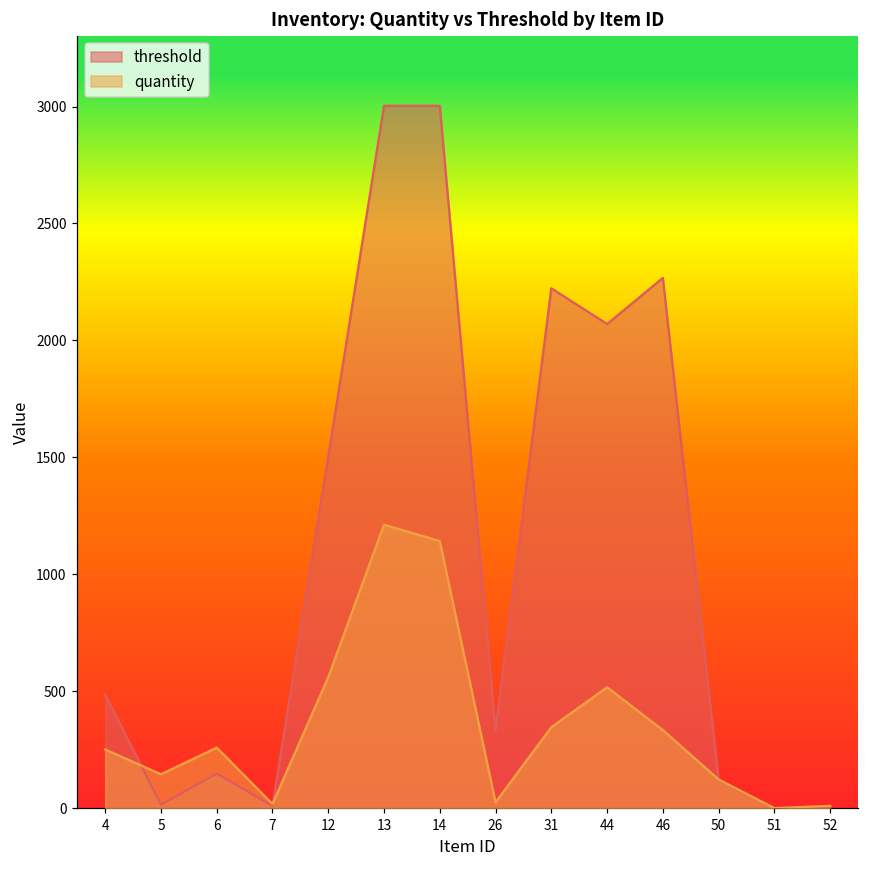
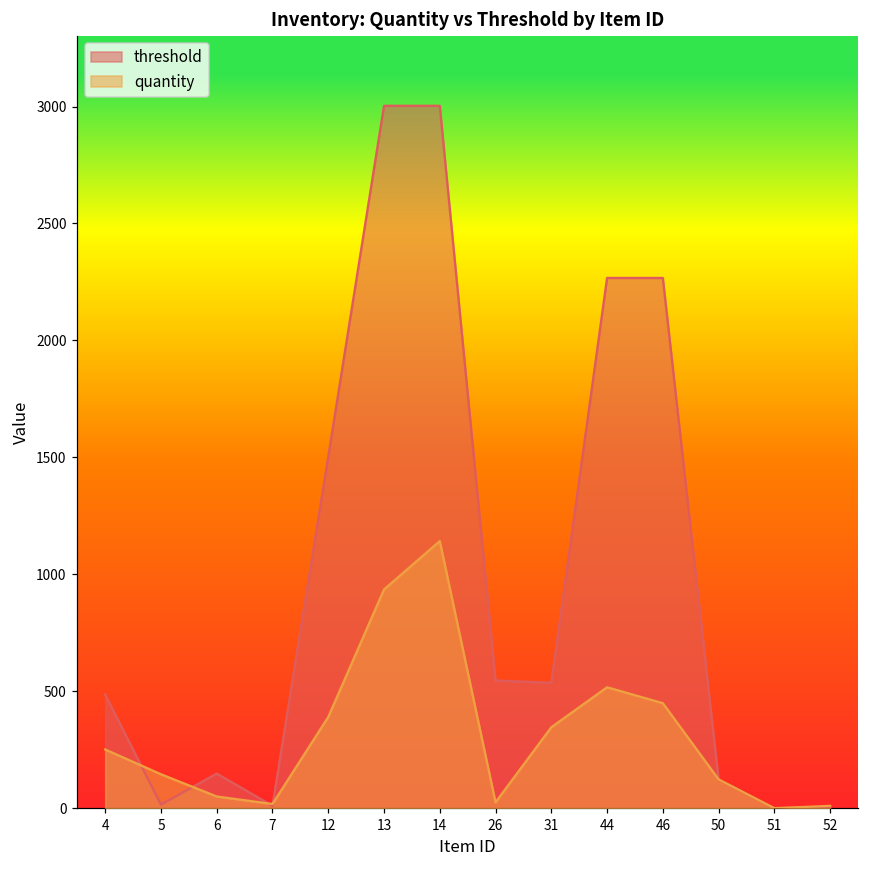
  {
    "threshold": {
      "4": 490,
      "5": 20,
      "6": 150,
      "12": 1500,
      "13": 3000,
      "14": 3000,
-     "26": 330,
-     "31": 2220,
-     "44": 2070,
+     "26": 550,
+     "31": 540,
+     "44": 2270,
      "46": 2270
    },
    "quantity": {
      "4": 250,
      "5": 150,
-     "6": 260,
-     "12": 560,
-     "13": 1210,
+     "6": 50,
+     "12": 390,
+     "13": 940,
      "14": 1140,
      "26": 30,
      "31": 350,
      "44": 520,
-     "46": 330
+     "46": 450
    }
  }
